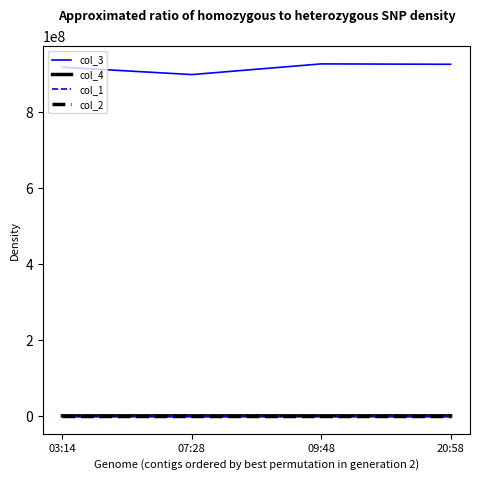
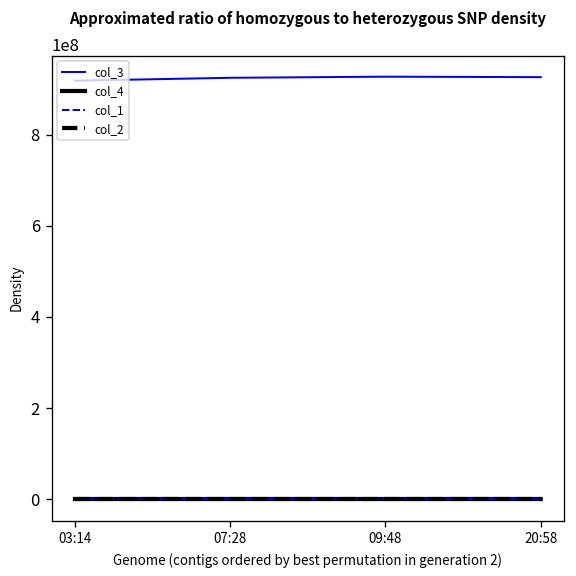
  {
    "col_3": {
-     "07:28": 900000000,
+     "07:28": 920000000,
      "09:48": 930000000,
      "20:58": 930000000
    },
    "col_2": {
      "03:14": 0,
      "07:28": 0,
      "09:48": 0,
      "20:58": 0
    }
  }
